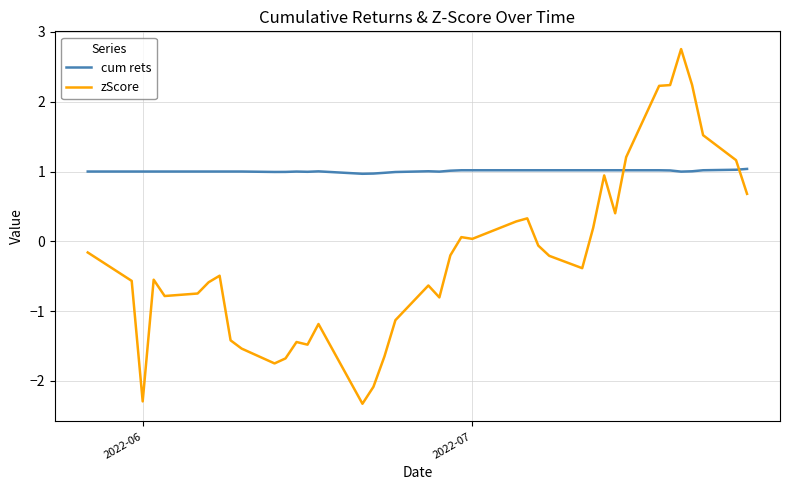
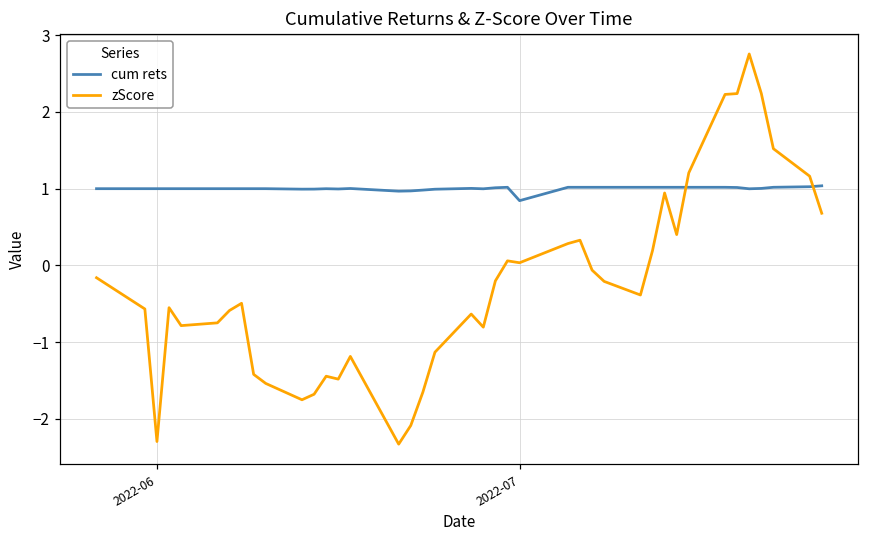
  {
    "cum rets": {
      "2022-06": 1.0,
-     "2022-07": 1.0
+     "2022-07": 0.8
    },
    "zScore": {
      "2022-06": -2.3,
      "2022-07": 0.0
    }
  }
